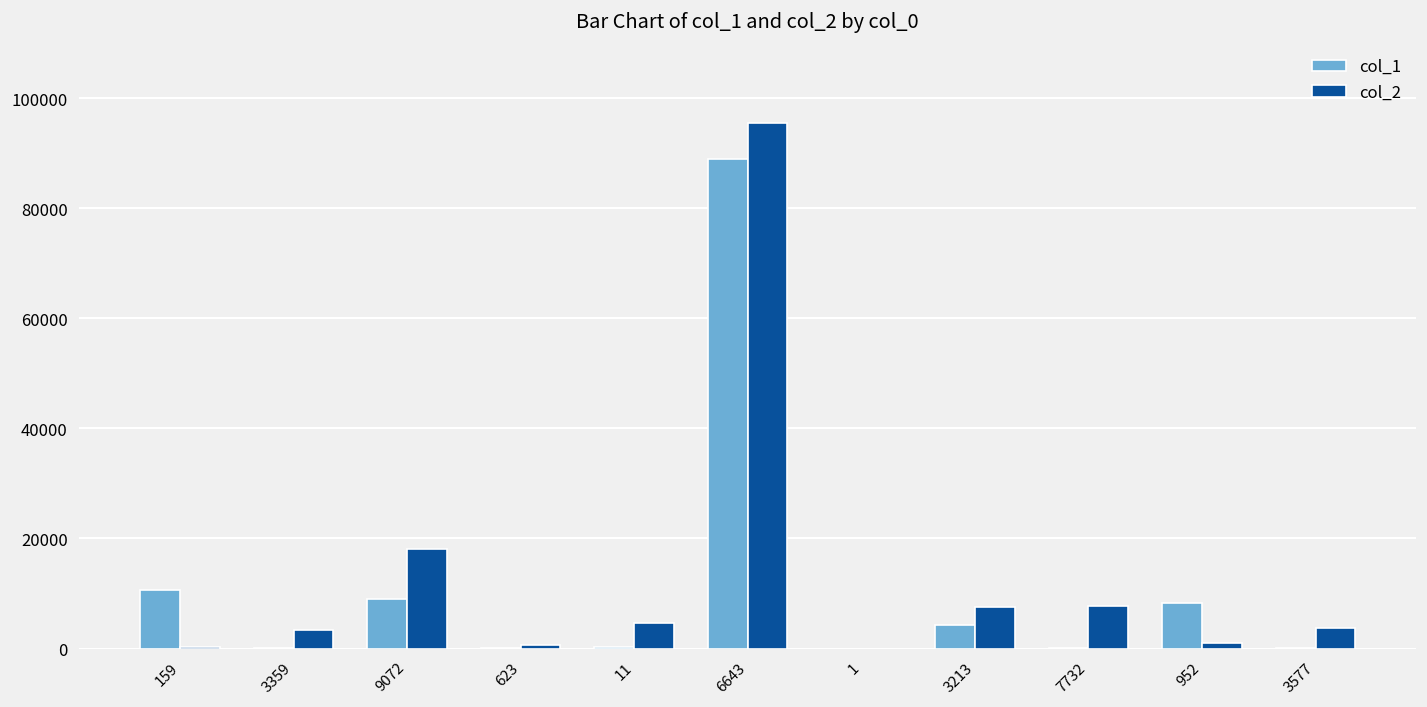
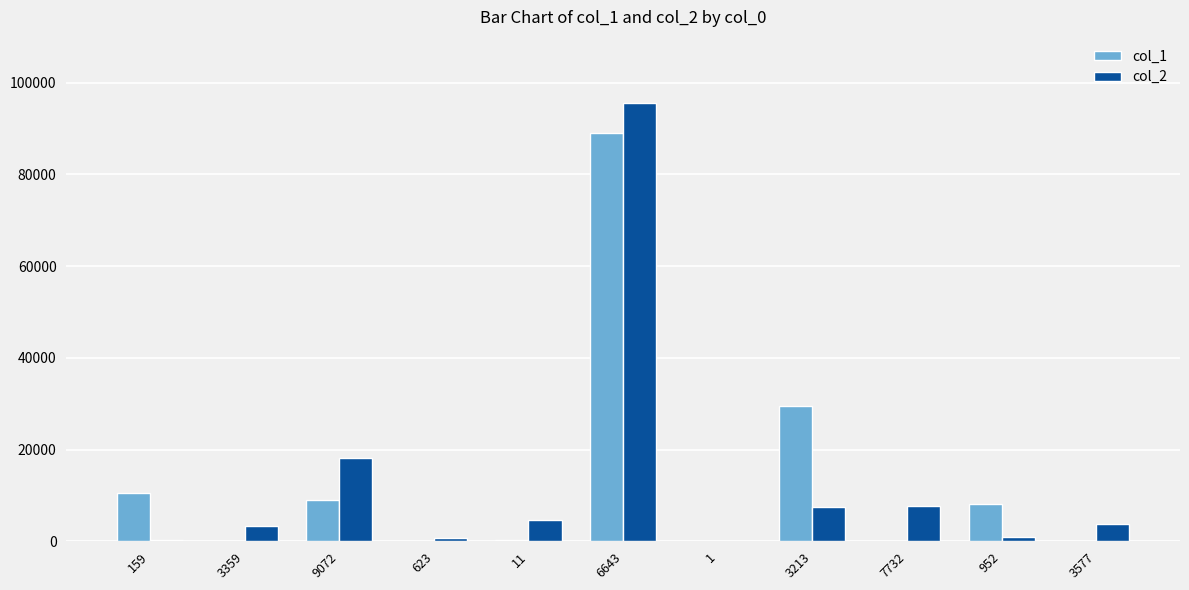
  {
    "col_1": {
      "159": 11000,
      "9072": 9000,
      "6643": 89000,
-     "3213": 4000,
+     "3213": 29000,
      "952": 8000
    },
    "col_2": {
      "3359": 3000,
      "9072": 18000,
      "623": 1000,
      "11": 5000,
      "6643": 96000,
      "3213": 8000,
      "7732": 8000,
      "952": 1000,
      "3577": 4000
    }
  }
